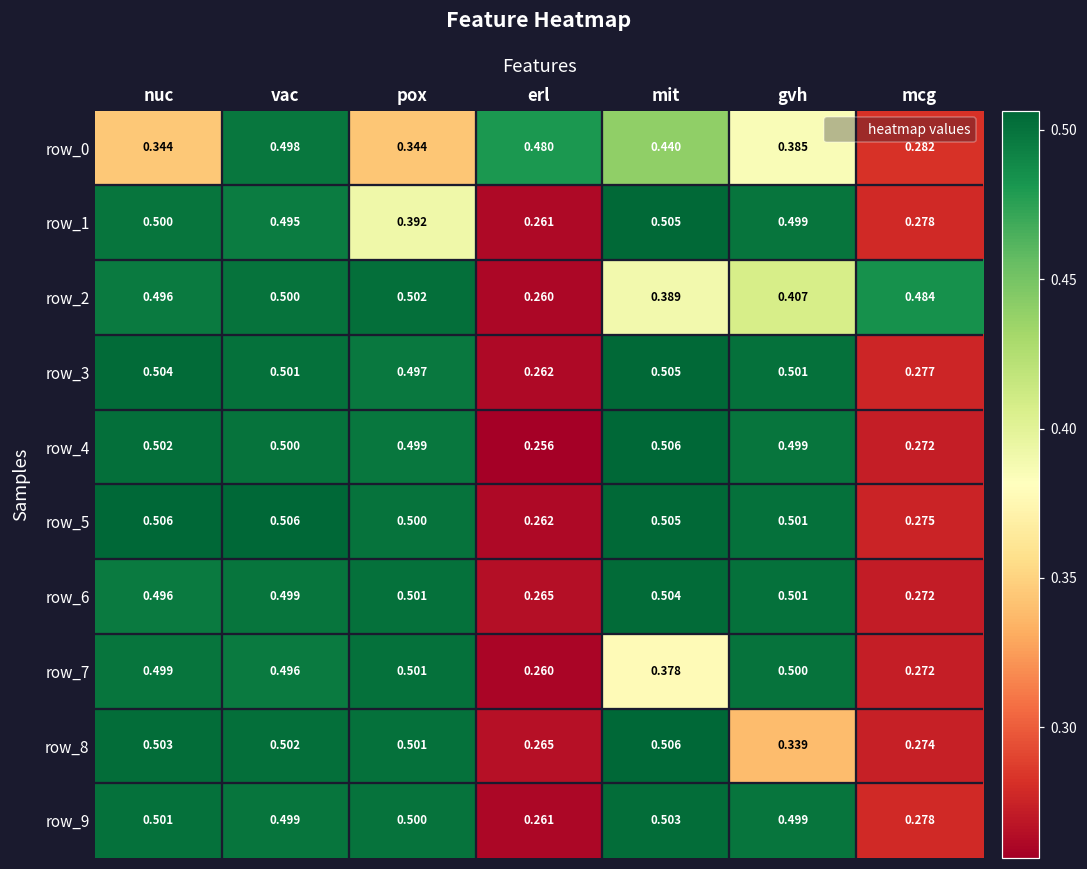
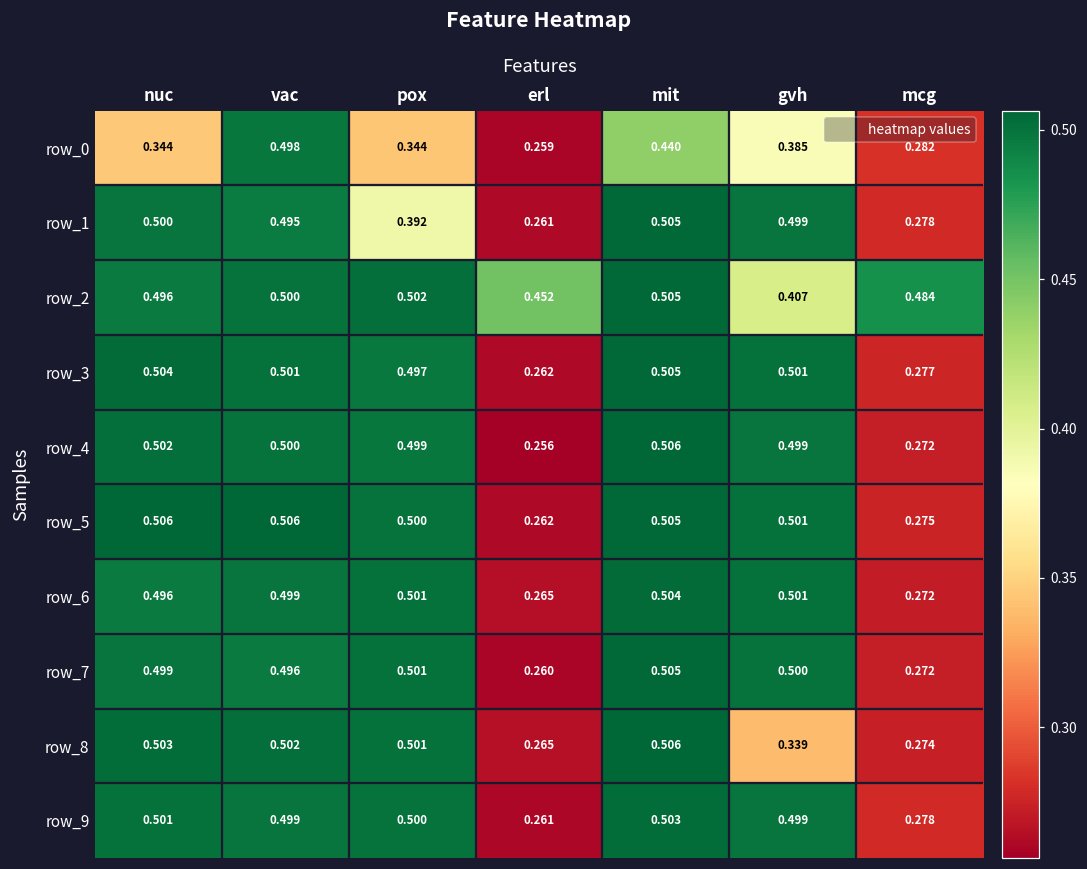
  {
    "row_0": {
      "nuc": 0.344,
      "vac": 0.498,
      "pox": 0.344,
-     "erl": 0.480,
+     "erl": 0.259,
      "mit": 0.440,
      "gvh": 0.385
    },
    "row_1": {
      "nuc": 0.500,
      "vac": 0.495,
      "pox": 0.392,
      "erl": 0.261,
      "mit": 0.505,
      "gvh": 0.499,
      "mcg": 0.278
    },
    "row_2": {
      "nuc": 0.496,
      "vac": 0.500,
      "pox": 0.502,
-     "erl": 0.260,
-     "mit": 0.389,
+     "erl": 0.452,
+     "mit": 0.505,
      "gvh": 0.407,
      "mcg": 0.484
    },
    "row_3": {
      "nuc": 0.504,
      "vac": 0.501,
      "pox": 0.497,
      "erl": 0.262,
      "mit": 0.505,
      "gvh": 0.501,
      "mcg": 0.277
    },
    "row_4": {
      "nuc": 0.502,
      "vac": 0.500,
      "pox": 0.499,
      "erl": 0.256,
      "mit": 0.506,
      "gvh": 0.499,
      "mcg": 0.272
    },
    "row_5": {
      "nuc": 0.506,
      "vac": 0.506,
      "pox": 0.500,
      "erl": 0.262,
      "mit": 0.505,
      "gvh": 0.501,
      "mcg": 0.275
    },
    "row_6": {
      "nuc": 0.496,
      "vac": 0.499,
      "pox": 0.501,
      "erl": 0.265,
      "mit": 0.504,
      "gvh": 0.501,
      "mcg": 0.272
    },
    "row_7": {
      "nuc": 0.499,
      "vac": 0.496,
      "pox": 0.501,
      "erl": 0.260,
-     "mit": 0.378,
+     "mit": 0.505,
      "gvh": 0.500,
      "mcg": 0.272
    },
    "row_8": {
      "nuc": 0.503,
      "vac": 0.502,
      "pox": 0.501,
      "erl": 0.265,
      "mit": 0.506,
      "gvh": 0.339,
      "mcg": 0.274
    },
    "row_9": {
      "nuc": 0.501,
      "vac": 0.499,
      "pox": 0.500,
      "erl": 0.261,
      "mit": 0.503,
      "gvh": 0.499,
      "mcg": 0.278
    }
  }
